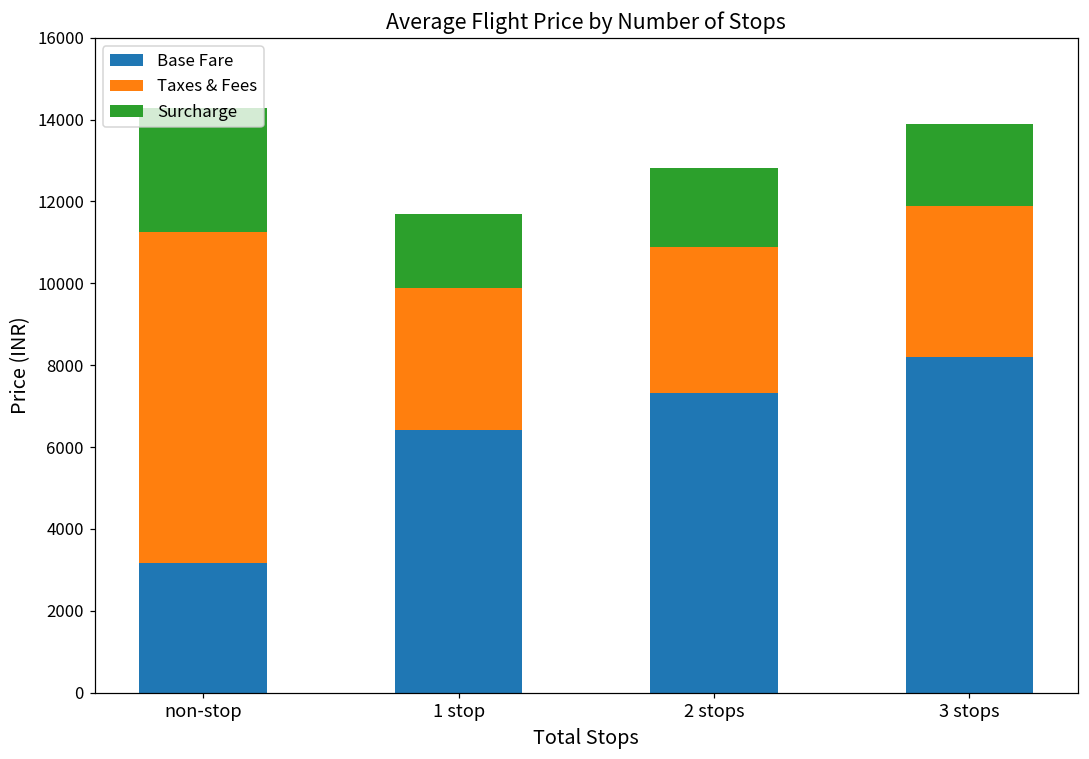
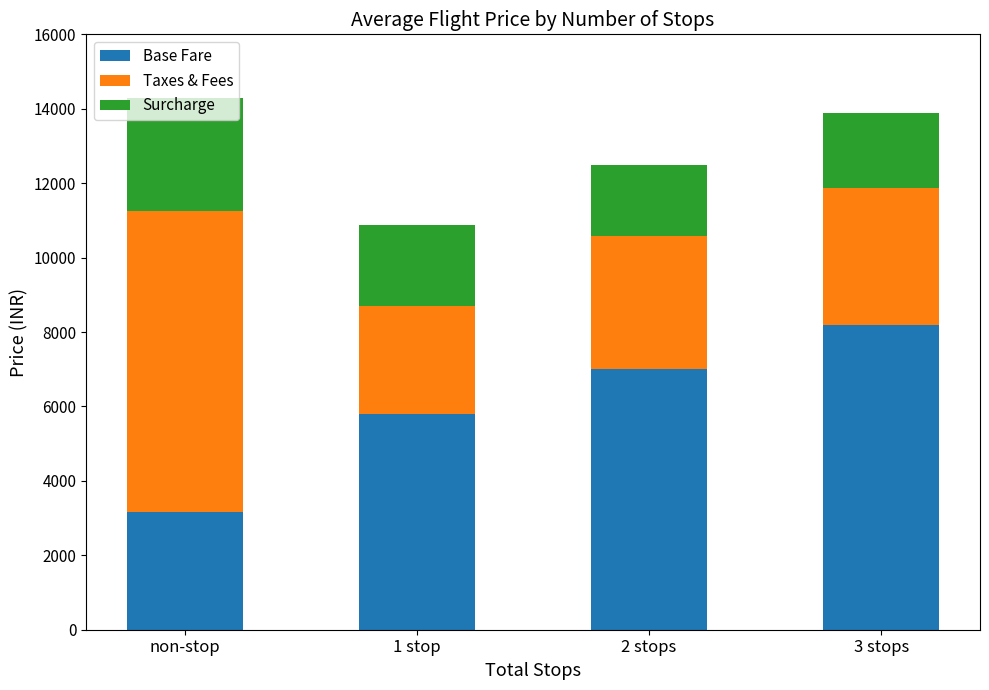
  {
    "Base Fare": {
      "non-stop": 3200,
-     "1 stop": 6400,
-     "2 stops": 7300,
+     "1 stop": 5800,
+     "2 stops": 7000,
      "3 stops": 8200
    },
    "Taxes & Fees": {
      "non-stop": 8100,
-     "1 stop": 3500,
+     "1 stop": 2900,
      "2 stops": 3600,
      "3 stops": 3700
    },
    "Surcharge": {
-     "1 stop": 1800,
+     "1 stop": 2200,
      "2 stops": 1900,
      "3 stops": 2000
    }
  }
